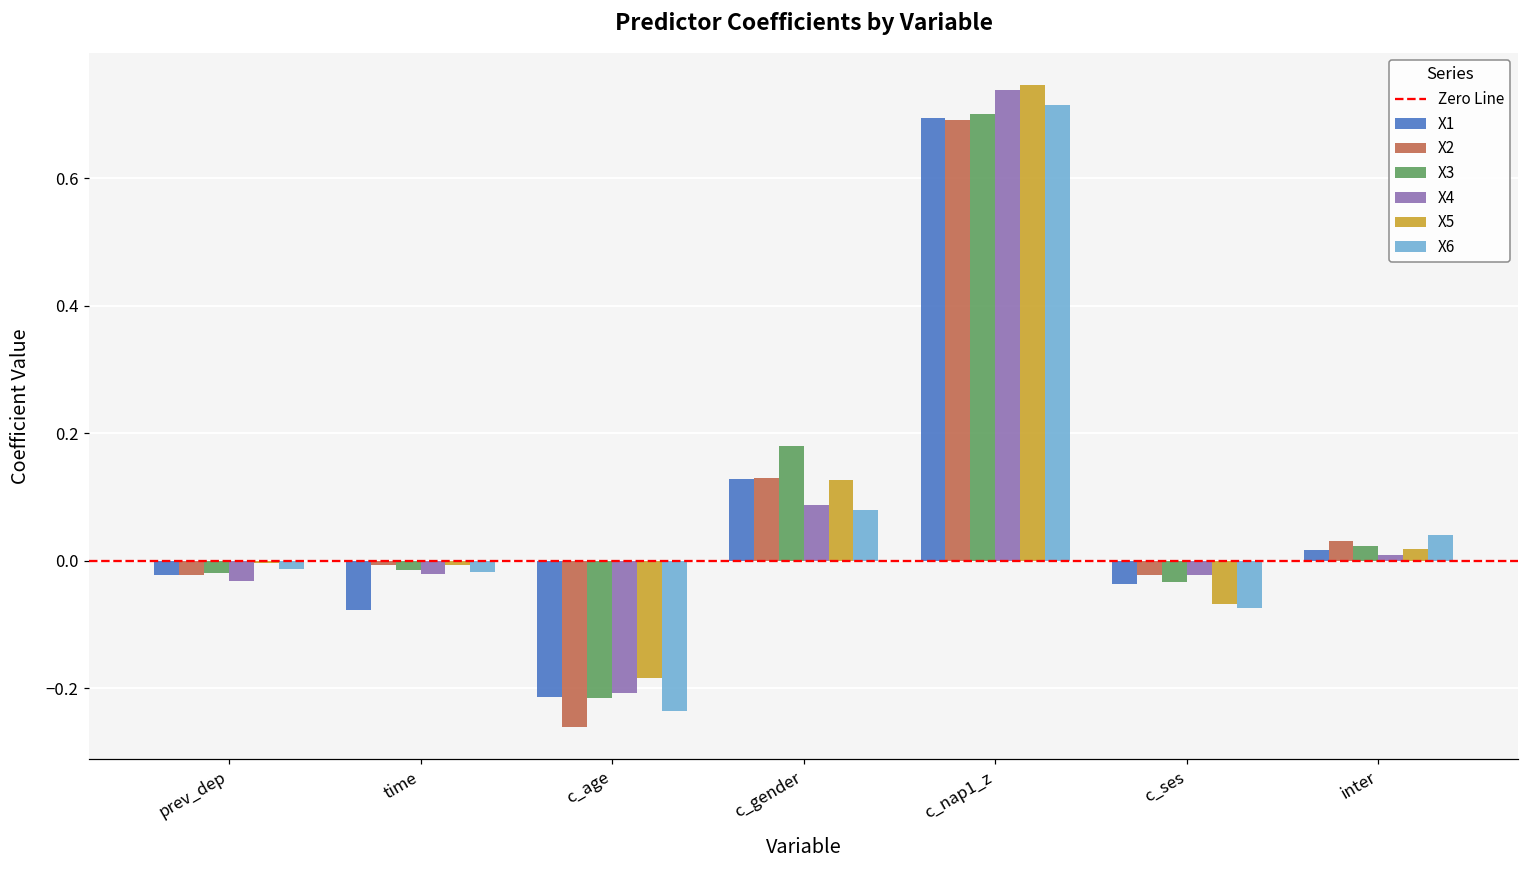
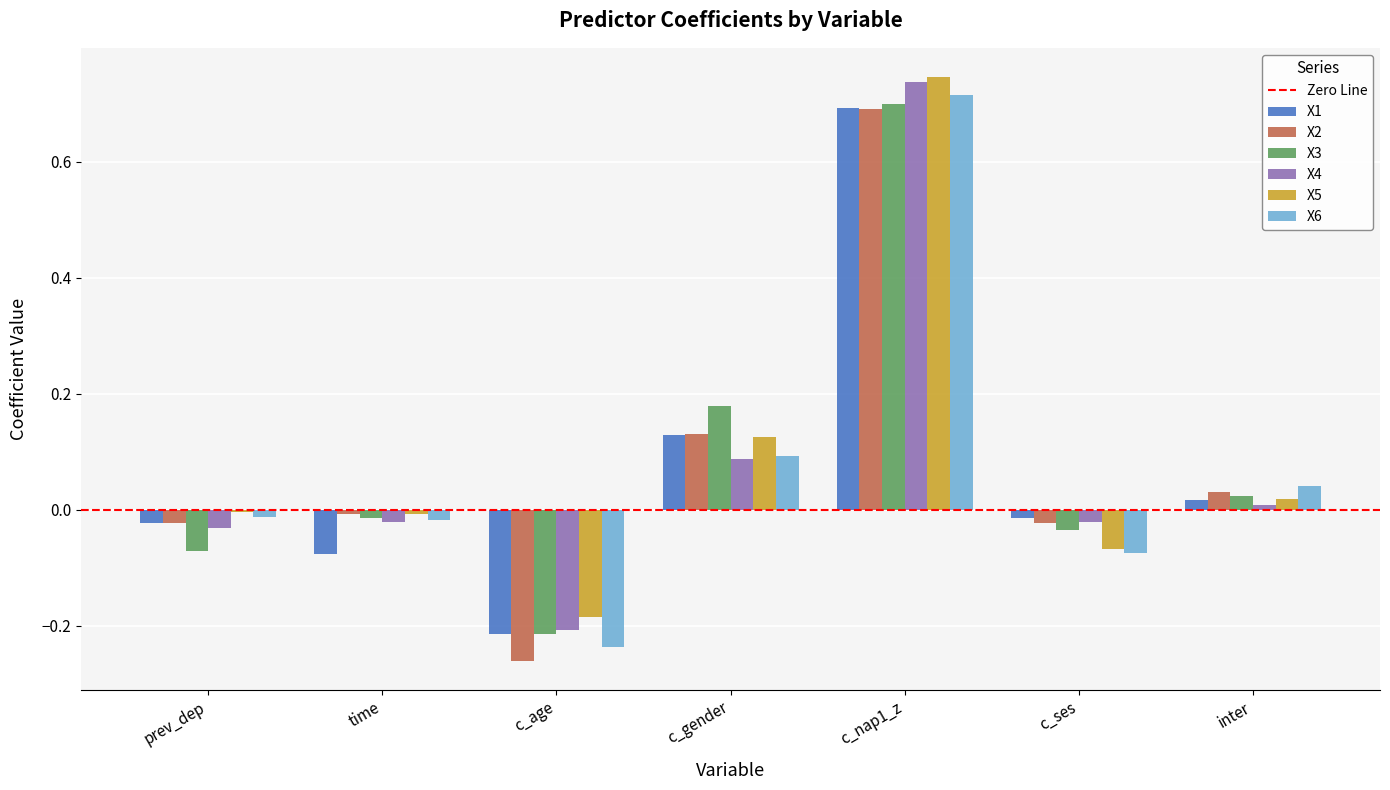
  {
    "X1": {
      "prev_dep": -0.02,
      "time": -0.08,
      "c_age": -0.21,
      "c_gender": 0.13,
      "c_nap1_z": 0.69,
-     "c_ses": -0.04,
+     "c_ses": -0.01,
      "inter": 0.02
    },
    "X2": {
      "prev_dep": -0.02,
      "time": -0.01,
      "c_age": -0.26,
      "c_gender": 0.13,
      "c_nap1_z": 0.69,
      "c_ses": -0.02,
      "inter": 0.03
    },
    "X3": {
-     "prev_dep": -0.02,
+     "prev_dep": -0.07,
      "time": -0.01,
      "c_age": -0.21,
      "c_gender": 0.18,
      "c_nap1_z": 0.70,
      "c_ses": -0.03,
      "inter": 0.02
    },
    "X4": {
      "prev_dep": -0.03,
      "time": -0.02,
      "c_age": -0.21,
      "c_gender": 0.09,
      "c_nap1_z": 0.74,
      "c_ses": -0.02,
      "inter": 0.01
    },
    "X5": {
      "time": -0.01,
      "c_age": -0.18,
      "c_gender": 0.13,
      "c_nap1_z": 0.75,
      "c_ses": -0.07,
      "inter": 0.02
    },
    "X6": {
      "prev_dep": -0.01,
      "time": -0.02,
      "c_age": -0.24,
-     "c_gender": 0.08,
+     "c_gender": 0.09,
      "c_nap1_z": 0.72,
      "c_ses": -0.07,
      "inter": 0.04
    }
  }
